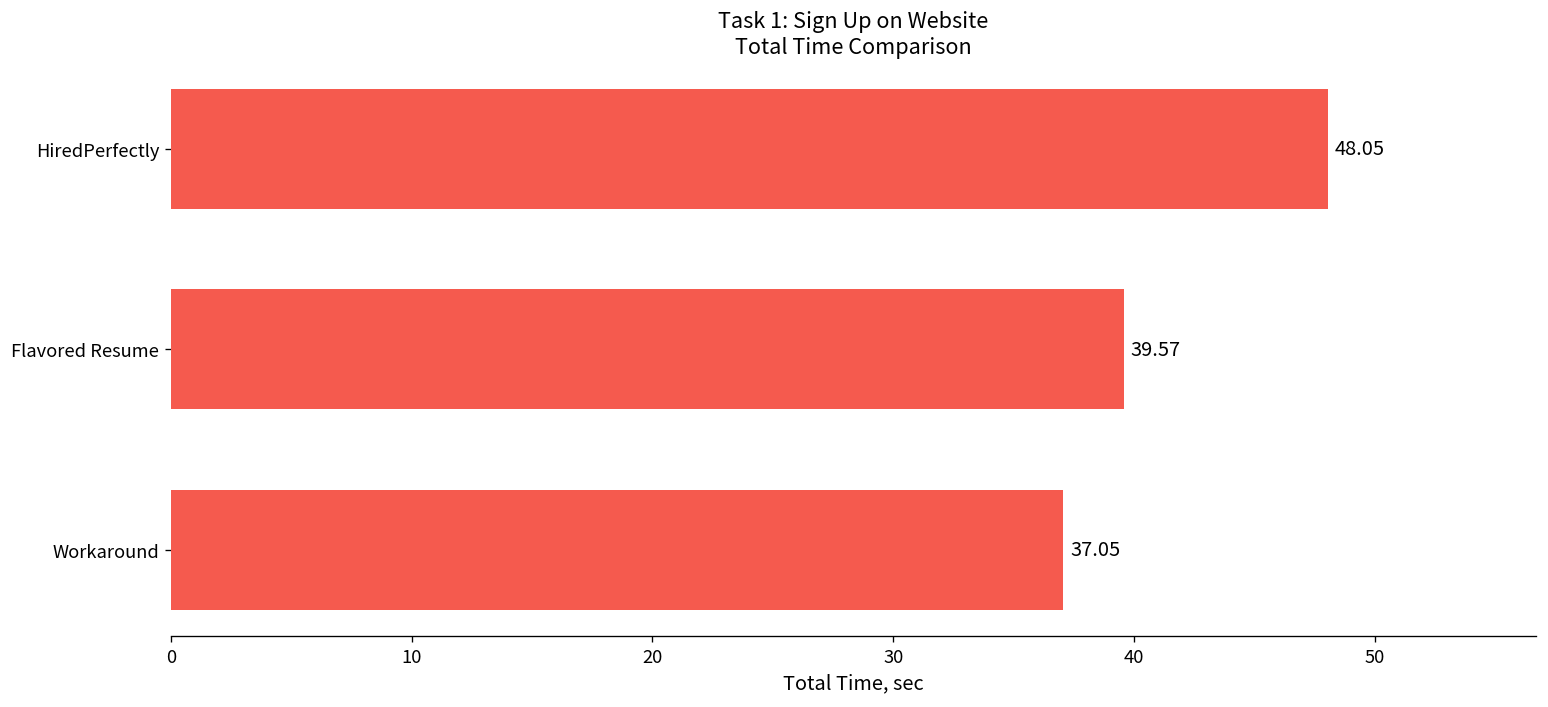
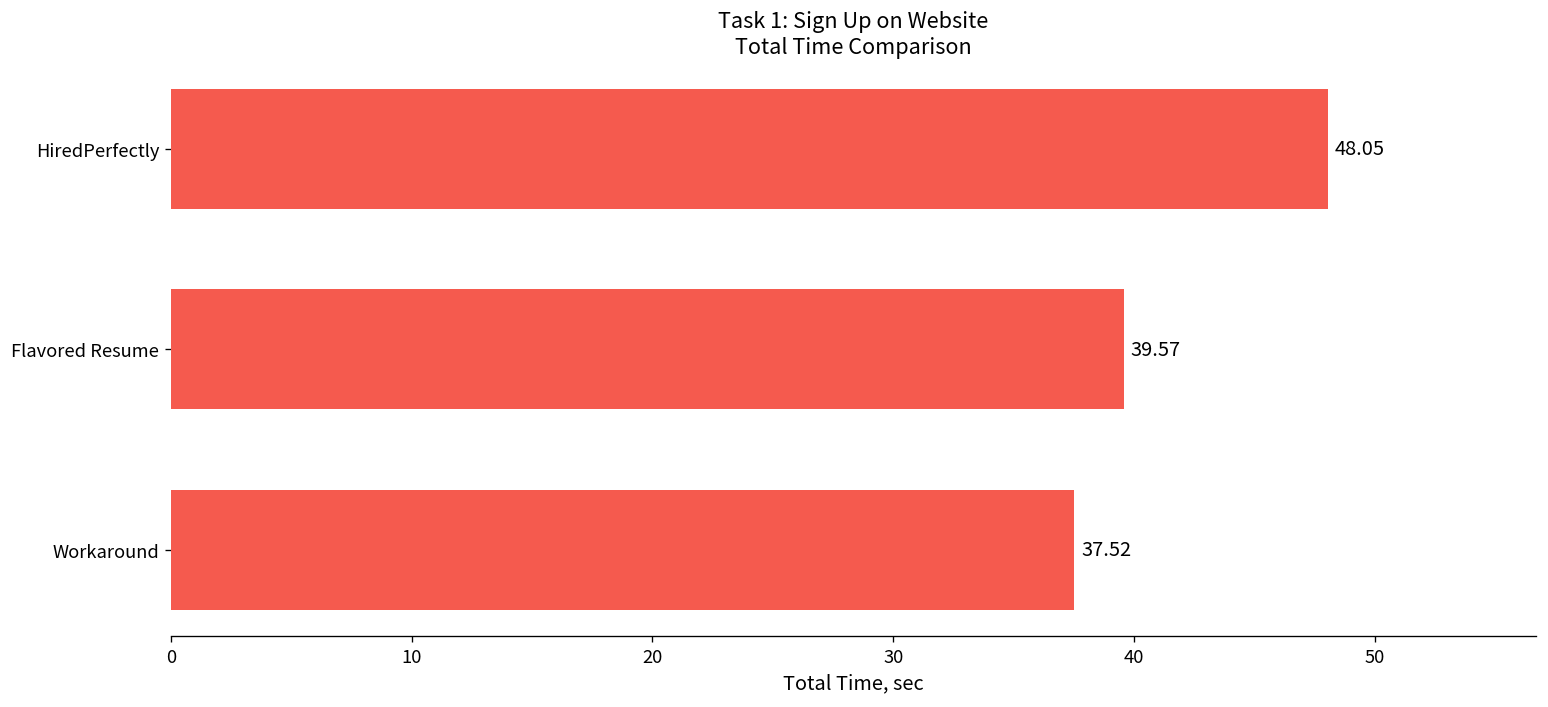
  {
    "HiredPerfectly": 48.05,
    "Flavored Resume": 39.57,
-   "Workaround": 37.05
+   "Workaround": 37.52
  }
